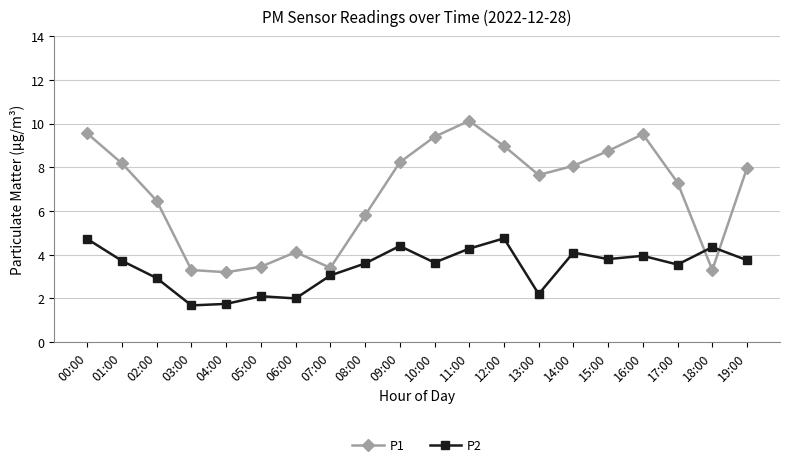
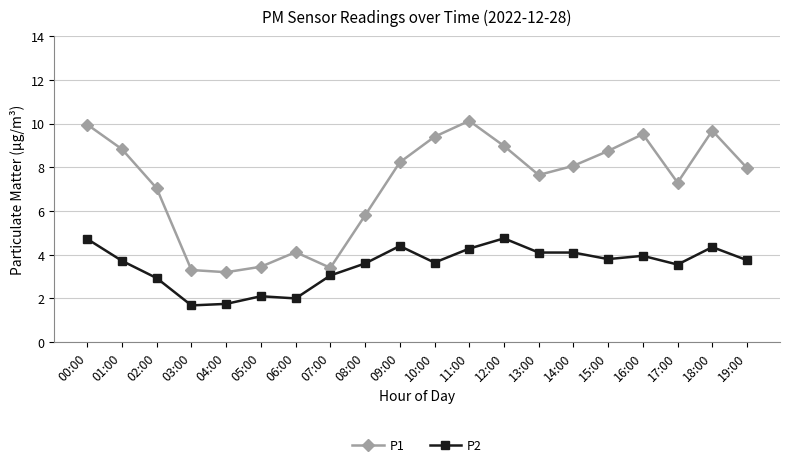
  {
    "P1": {
-     "00:00": 9.6,
-     "01:00": 8.2,
-     "02:00": 6.5,
+     "00:00": 10.0,
+     "01:00": 8.8,
+     "02:00": 7.0,
      "03:00": 3.3,
      "04:00": 3.2,
      "05:00": 3.5,
      "06:00": 4.1,
      "07:00": 3.4,
      "08:00": 5.8,
      "09:00": 8.2,
      "10:00": 9.4,
      "11:00": 10.1,
      "12:00": 9.0,
      "13:00": 7.7,
      "14:00": 8.1,
      "15:00": 8.8,
      "16:00": 9.5,
      "17:00": 7.3,
-     "18:00": 3.3,
+     "18:00": 9.7,
      "19:00": 8.0
    },
    "P2": {
      "00:00": 4.7,
      "01:00": 3.7,
      "02:00": 2.9,
      "03:00": 1.7,
      "04:00": 1.8,
      "05:00": 2.1,
      "06:00": 2.0,
      "07:00": 3.1,
      "08:00": 3.6,
      "09:00": 4.4,
      "10:00": 3.6,
      "11:00": 4.3,
      "12:00": 4.8,
-     "13:00": 2.2,
+     "13:00": 4.1,
      "14:00": 4.1,
      "15:00": 3.8,
      "16:00": 4.0,
      "17:00": 3.6,
      "18:00": 4.4,
      "19:00": 3.8
    }
  }
